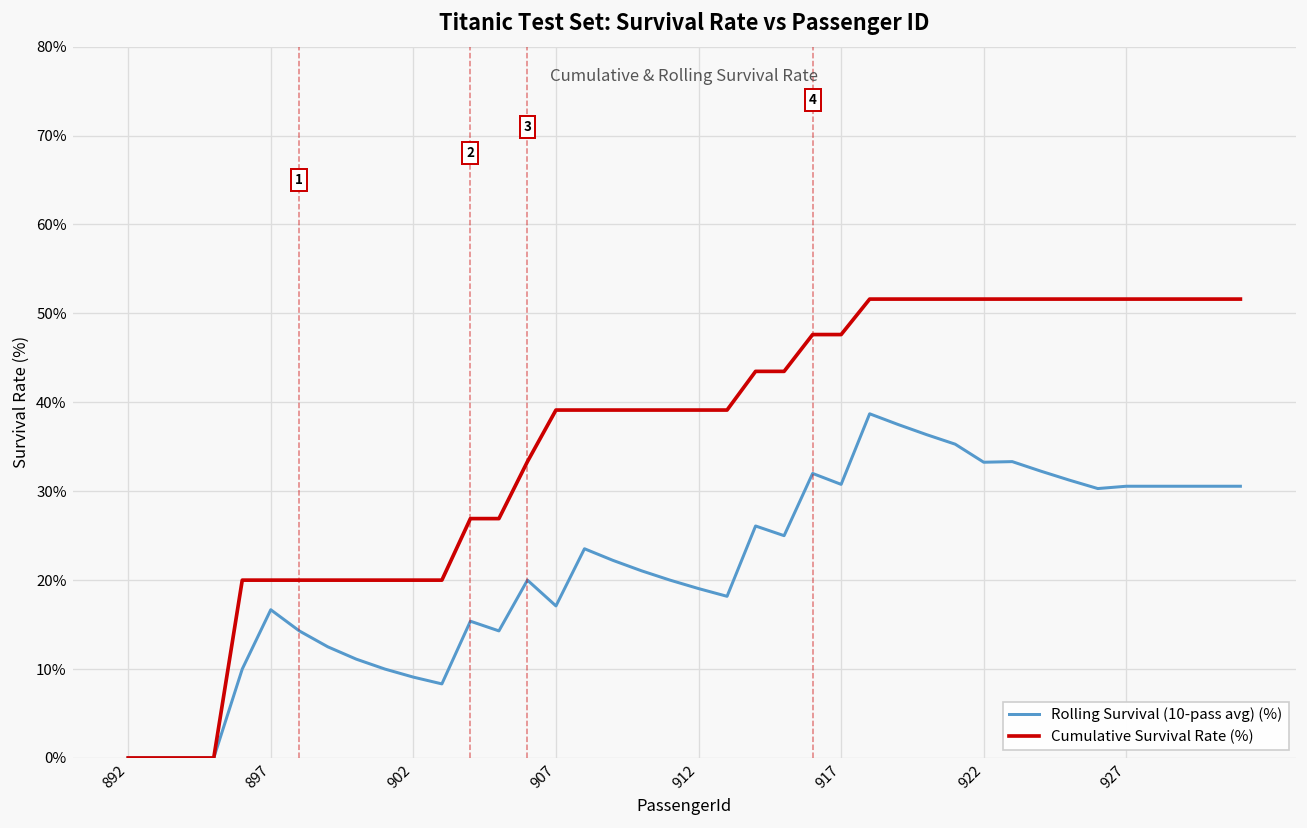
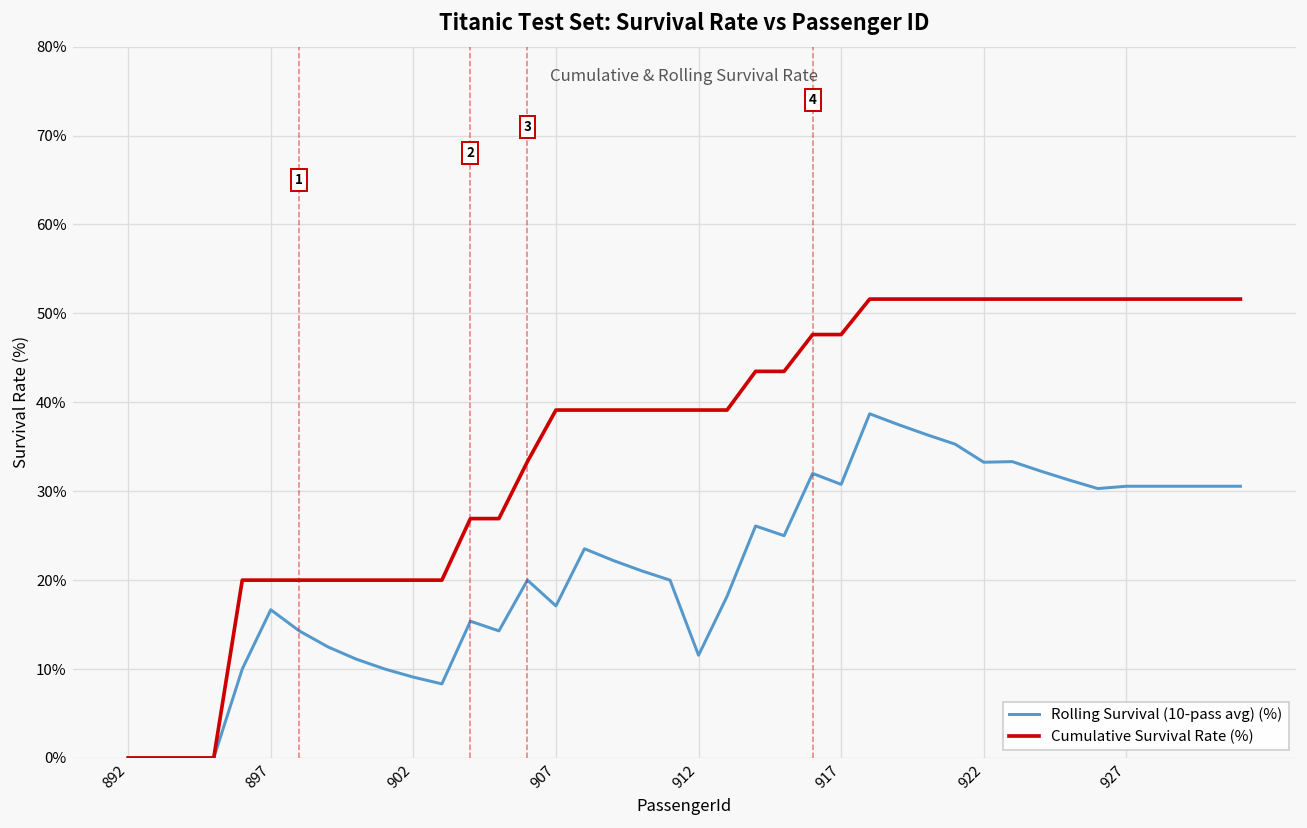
  {
    "Rolling Survival (10-pass avg) (%)": {
      "897": "17%",
      "902": "9%",
      "907": "17%",
-     "912": "19%",
+     "912": "12%",
      "917": "31%",
      "922": "33%",
      "927": "31%"
    },
    "Cumulative Survival Rate (%)": {
      "897": "20%",
      "902": "20%",
      "907": "39%",
      "912": "39%",
      "917": "48%",
      "922": "52%",
      "927": "52%"
    }
  }
